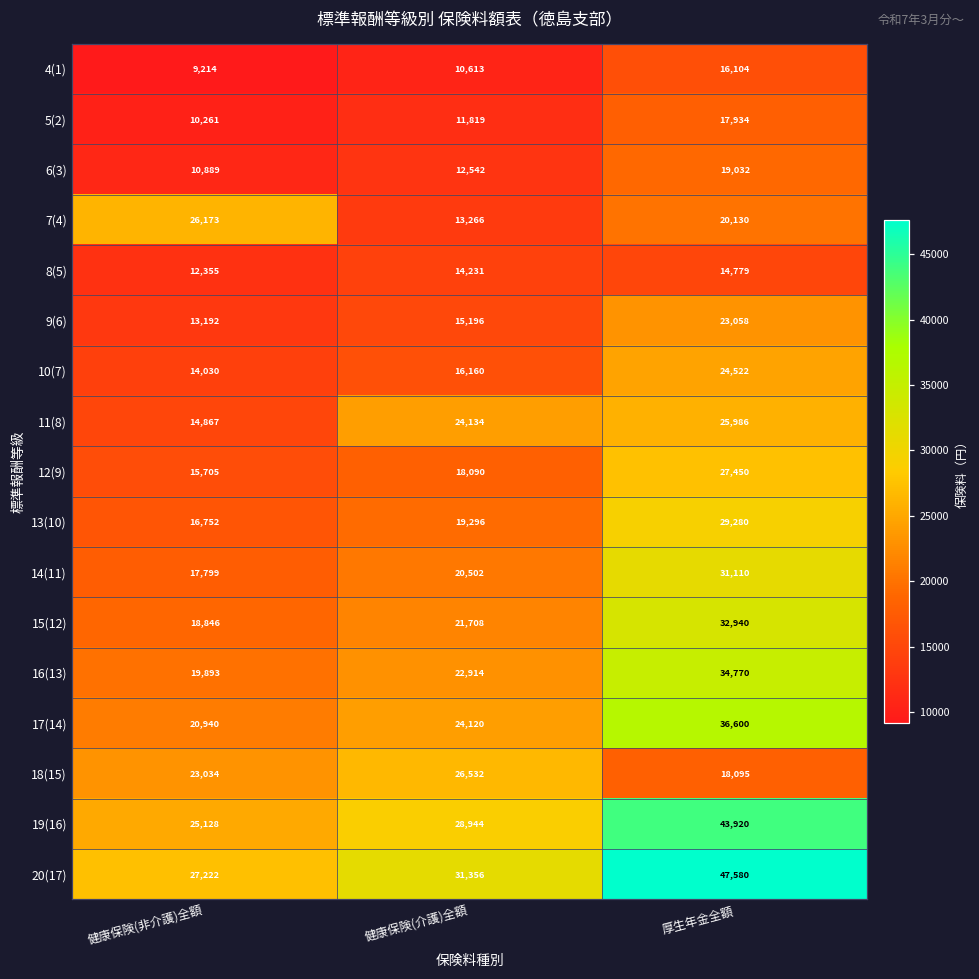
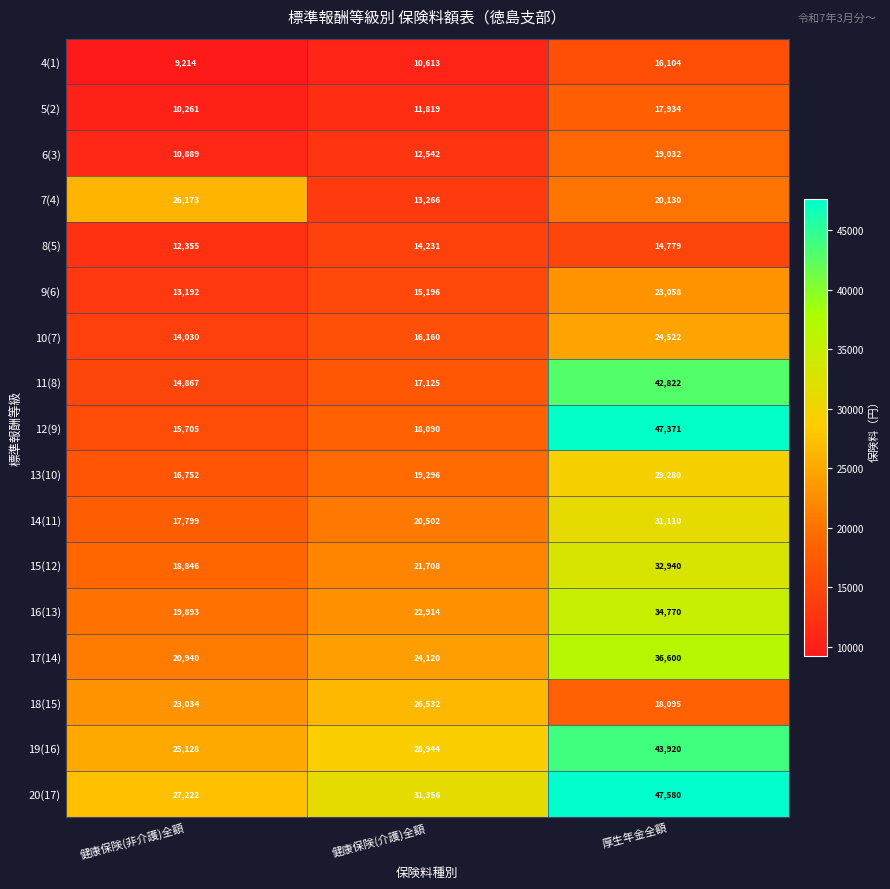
  {
    "4(1)": {
      "健康保険(非介護)全額": "9,214",
      "健康保険(介護)全額": "10,613",
      "厚生年金全額": "16,104"
    },
    "5(2)": {
      "健康保険(非介護)全額": "10,261",
      "健康保険(介護)全額": "11,819",
      "厚生年金全額": "17,934"
    },
    "6(3)": {
      "健康保険(非介護)全額": "10,889",
      "健康保険(介護)全額": "12,542",
      "厚生年金全額": "19,032"
    },
    "7(4)": {
      "健康保険(非介護)全額": "26,173",
      "健康保険(介護)全額": "13,266",
      "厚生年金全額": "20,130"
    },
    "8(5)": {
      "健康保険(非介護)全額": "12,355",
      "健康保険(介護)全額": "14,231",
      "厚生年金全額": "14,779"
    },
    "9(6)": {
      "健康保険(非介護)全額": "13,192",
      "健康保険(介護)全額": "15,196",
      "厚生年金全額": "23,058"
    },
    "10(7)": {
      "健康保険(非介護)全額": "14,030",
      "健康保険(介護)全額": "16,160",
      "厚生年金全額": "24,522"
    },
    "11(8)": {
      "健康保険(非介護)全額": "14,867",
-     "健康保険(介護)全額": "24,134",
-     "厚生年金全額": "25,986"
+     "健康保険(介護)全額": "17,125",
+     "厚生年金全額": "42,822"
    },
    "12(9)": {
      "健康保険(非介護)全額": "15,705",
      "健康保険(介護)全額": "18,090",
-     "厚生年金全額": "27,450"
+     "厚生年金全額": "47,371"
    },
    "13(10)": {
      "健康保険(非介護)全額": "16,752",
      "健康保険(介護)全額": "19,296",
      "厚生年金全額": "29,280"
    },
    "14(11)": {
      "健康保険(非介護)全額": "17,799",
      "健康保険(介護)全額": "20,502",
      "厚生年金全額": "31,110"
    },
    "15(12)": {
      "健康保険(非介護)全額": "18,846",
      "健康保険(介護)全額": "21,708",
      "厚生年金全額": "32,940"
    },
    "16(13)": {
      "健康保険(非介護)全額": "19,893",
      "健康保険(介護)全額": "22,914",
      "厚生年金全額": "34,770"
    },
    "17(14)": {
      "健康保険(非介護)全額": "20,940",
      "健康保険(介護)全額": "24,120",
      "厚生年金全額": "36,600"
    },
    "18(15)": {
      "健康保険(非介護)全額": "23,034",
      "健康保険(介護)全額": "26,532",
      "厚生年金全額": "18,095"
    },
    "19(16)": {
      "健康保険(非介護)全額": "25,128",
      "健康保険(介護)全額": "28,944",
      "厚生年金全額": "43,920"
    },
    "20(17)": {
      "健康保険(非介護)全額": "27,222",
      "健康保険(介護)全額": "31,356",
      "厚生年金全額": "47,580"
    }
  }
